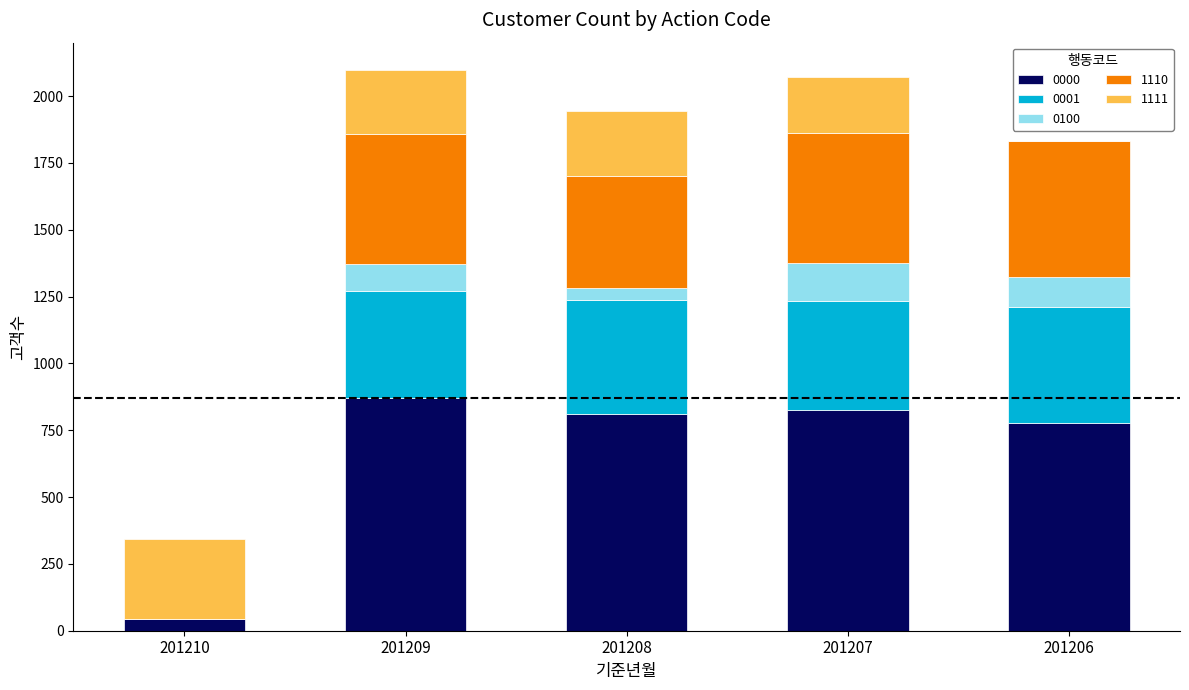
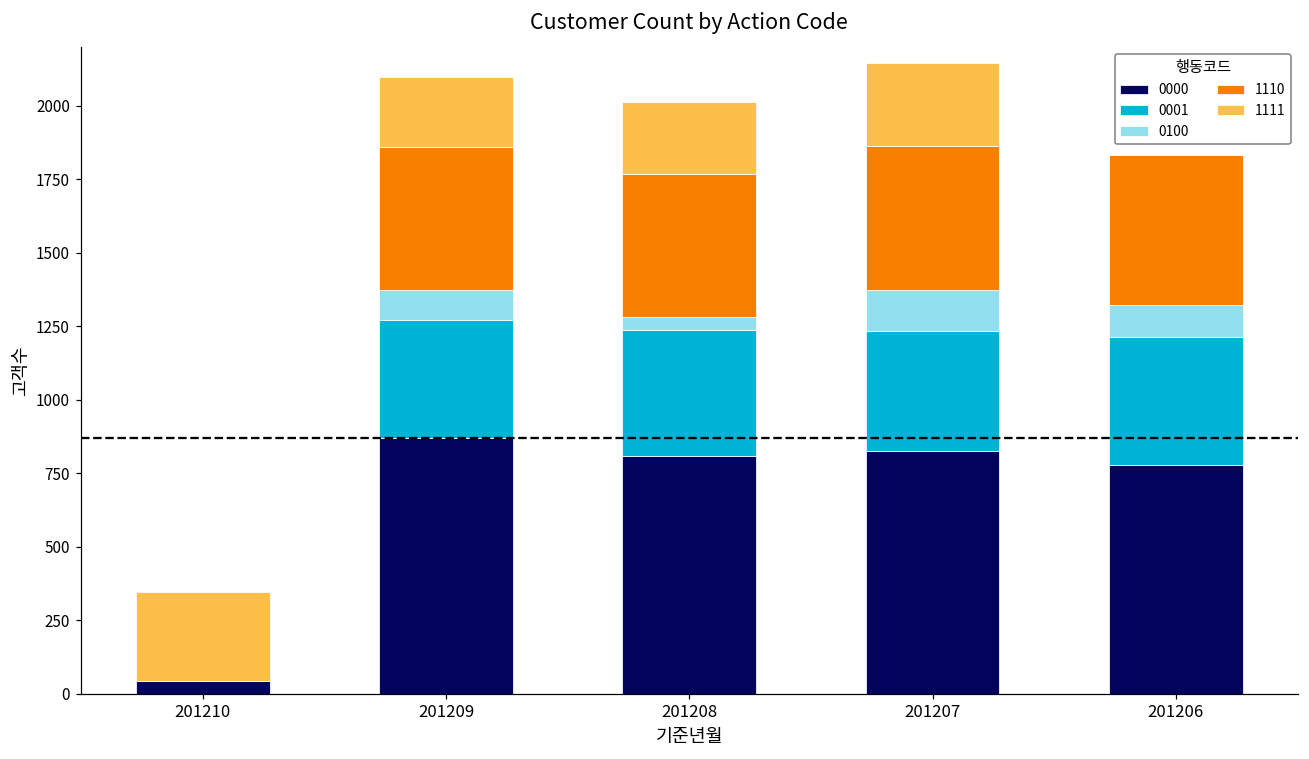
  {
    "0000": {
      "201210": 40,
      "201209": 870,
      "201208": 810,
      "201207": 830,
      "201206": 780
    },
    "0001": {
      "201210": 0,
      "201209": 400,
      "201208": 430,
      "201207": 410,
      "201206": 440
    },
    "0100": {
      "201210": 0,
      "201209": 100,
      "201208": 40,
      "201207": 140,
      "201206": 110
    },
    "1110": {
      "201210": 0,
      "201209": 490,
-     "201208": 420,
+     "201208": 490,
      "201207": 490,
      "201206": 510
    },
    "1111": {
      "201210": 300,
      "201209": 240,
      "201208": 240,
-     "201207": 210,
+     "201207": 280,
      "201206": 0
    }
  }
